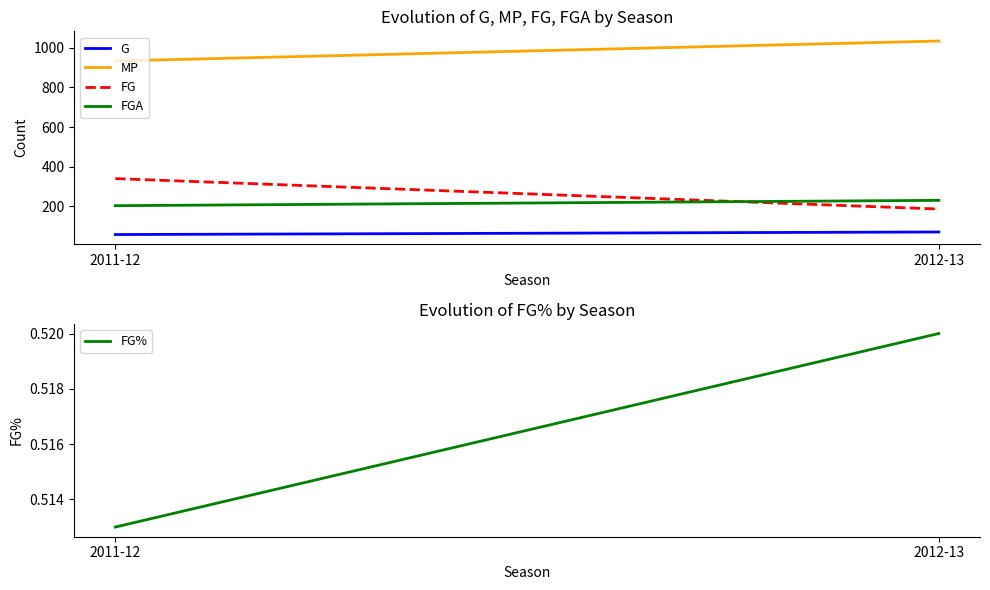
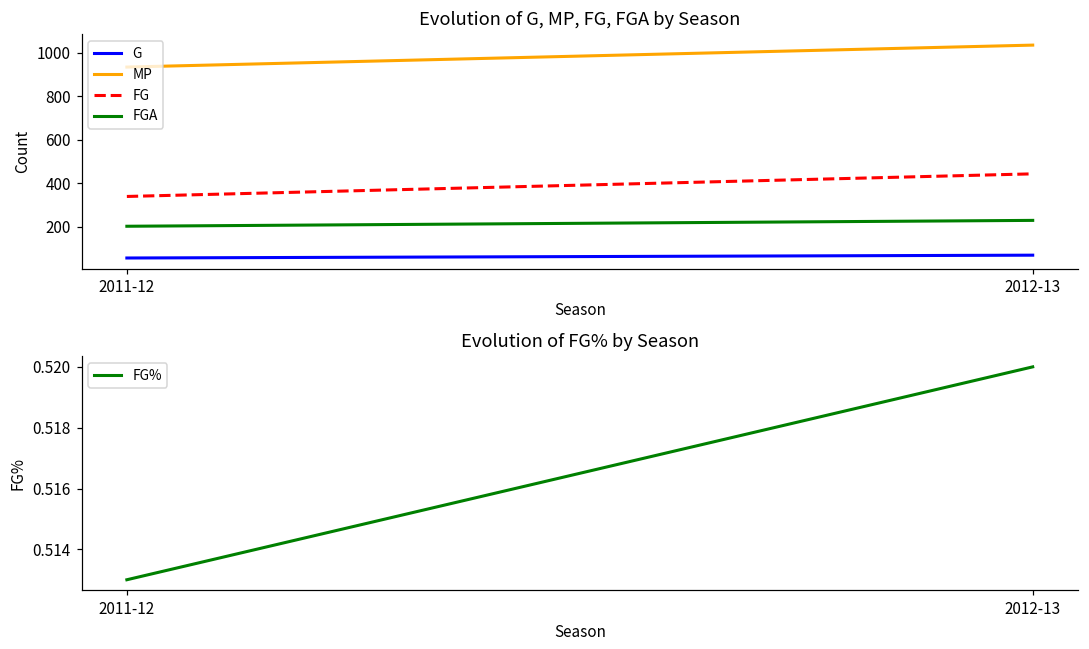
  {
    "Evolution of G, MP, FG, FGA by Season": {
      "G": {
        "2011-12": 60,
        "2012-13": 70
      },
      "MP": {
        "2012-13": 1040
      },
      "FG": {
        "2011-12": 340,
-       "2012-13": 190
+       "2012-13": 440
      },
      "FGA": {
        "2011-12": 200,
        "2012-13": 230
      }
    },
    "Evolution of FG% by Season": {
      "2011-12": 0.5130,
      "2012-13": 0.5200
    }
  }
